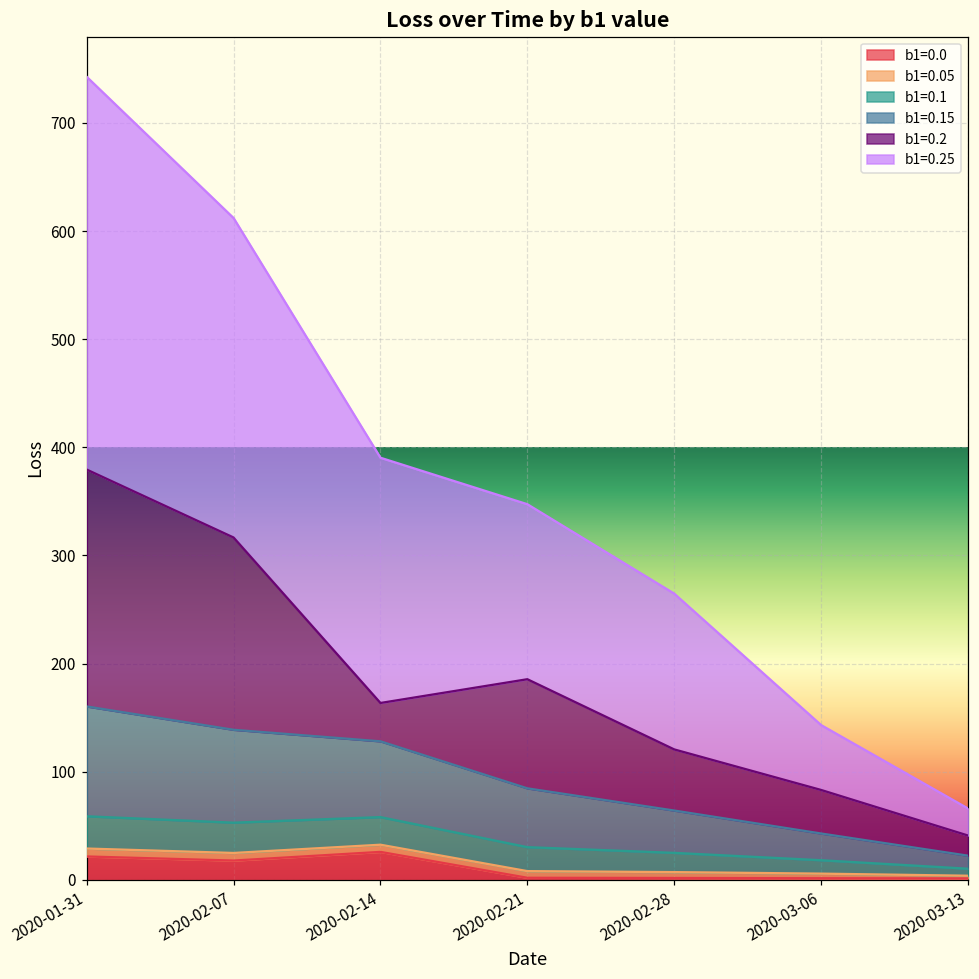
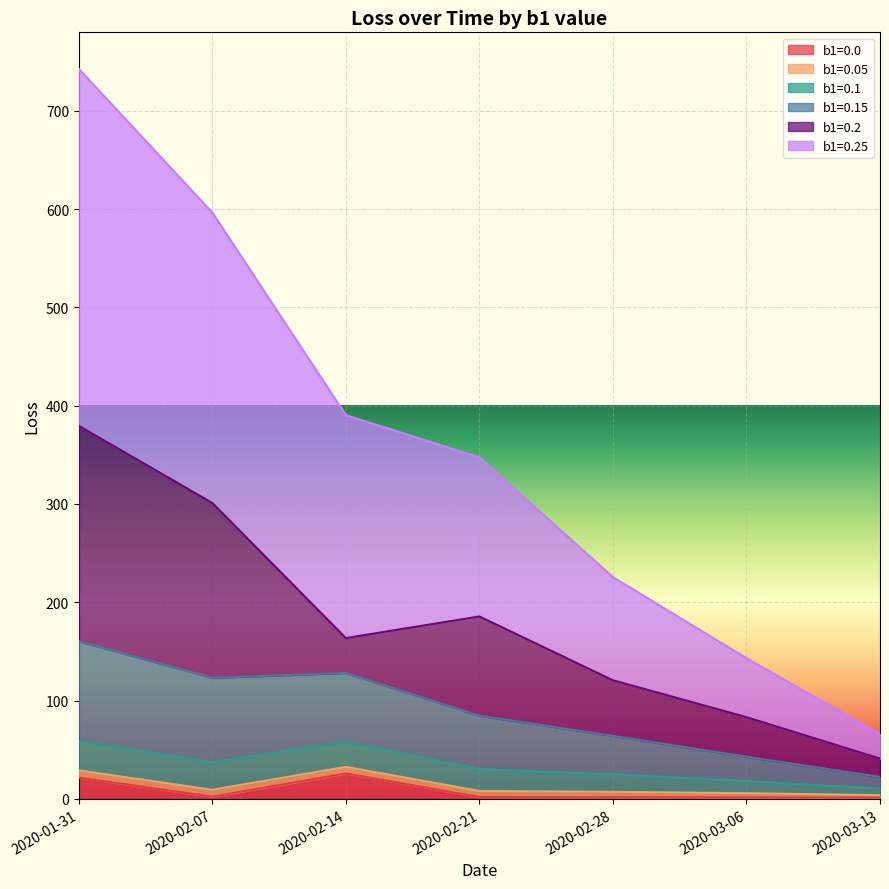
  {
    "b1=0.0": {
      "2020-01-31": 20,
-     "2020-02-07": 20,
+     "2020-02-07": 0,
      "2020-02-14": 30,
      "2020-02-21": 0,
      "2020-02-28": 0,
      "2020-03-06": 0
    },
    "b1=0.05": {
      "2020-01-31": 10,
      "2020-02-07": 10,
      "2020-02-14": 10,
      "2020-02-21": 10,
      "2020-02-28": 10,
      "2020-03-06": 0
    },
    "b1=0.2": {
      "2020-01-31": 220,
      "2020-02-07": 180,
      "2020-02-14": 40,
      "2020-02-21": 100,
      "2020-02-28": 60,
      "2020-03-06": 40,
      "2020-03-13": 20
    },
    "b1=0.25": {
      "2020-01-31": 360,
      "2020-02-07": 300,
      "2020-02-14": 230,
      "2020-02-21": 160,
-     "2020-02-28": 140,
+     "2020-02-28": 100,
      "2020-03-06": 60,
      "2020-03-13": 30
    }
  }
